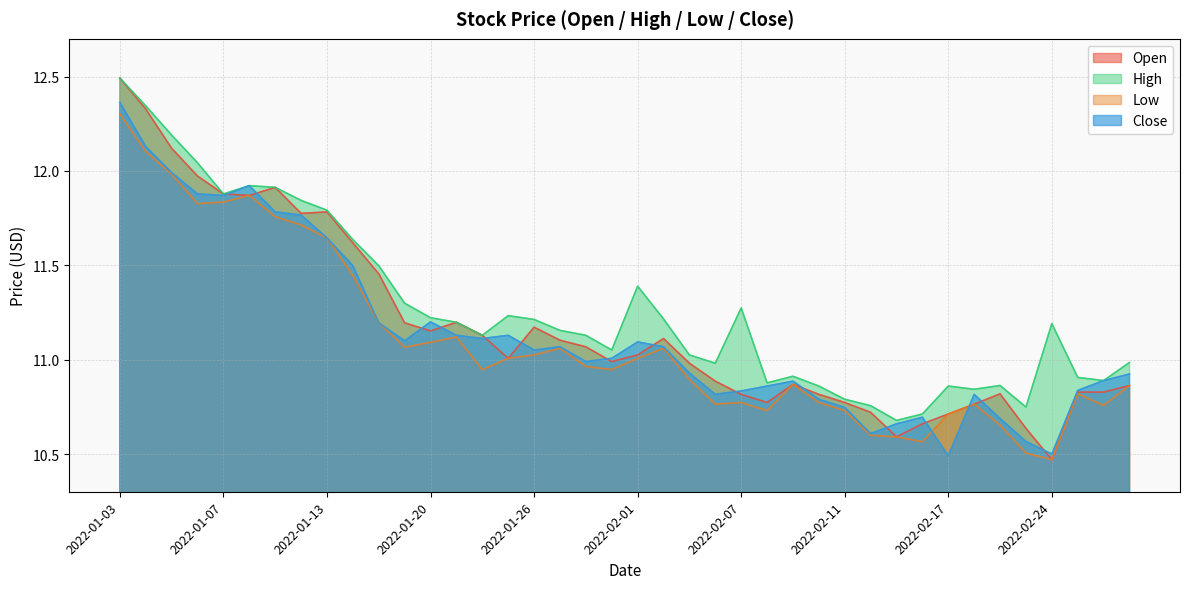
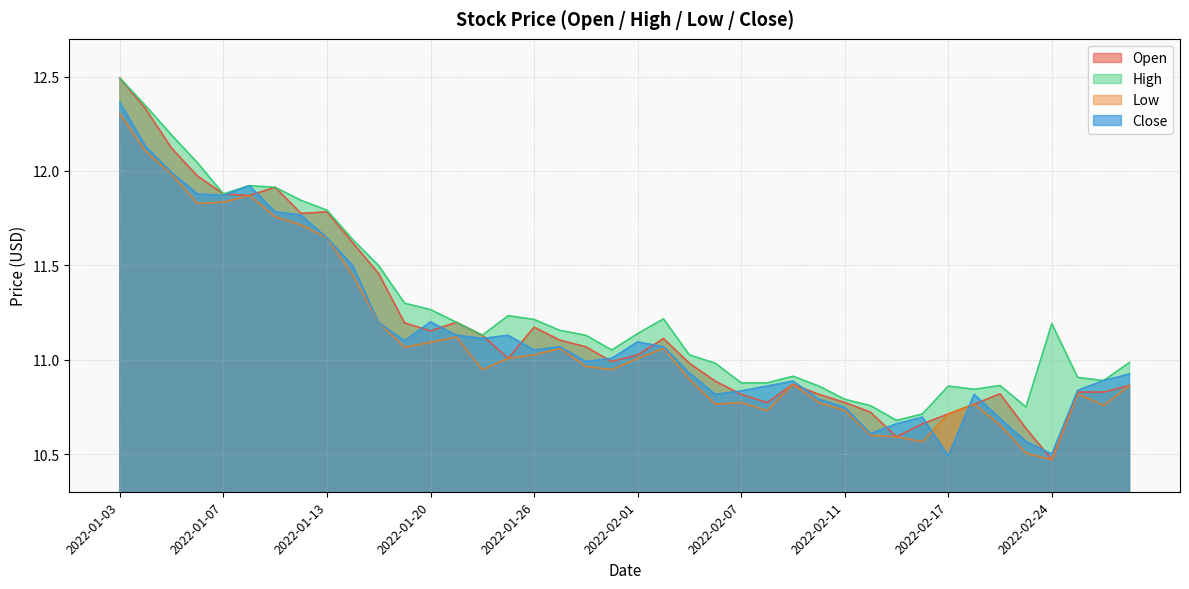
  {
    "High": {
-     "2022-01-20": 11.22,
+     "2022-01-20": 11.27,
      "2022-01-26": 11.21,
-     "2022-02-01": 11.39,
-     "2022-02-07": 11.27,
+     "2022-02-01": 11.14,
+     "2022-02-07": 10.88,
      "2022-02-11": 10.79,
      "2022-02-17": 10.86,
      "2022-02-24": 11.19
    },
    "Close": {
      "2022-01-03": 12.36,
      "2022-01-20": 11.20,
      "2022-01-26": 11.05,
      "2022-02-01": 11.09,
      "2022-02-07": 10.83,
      "2022-02-11": 10.75,
      "2022-02-17": 10.49,
      "2022-02-24": 10.50
    }
  }
